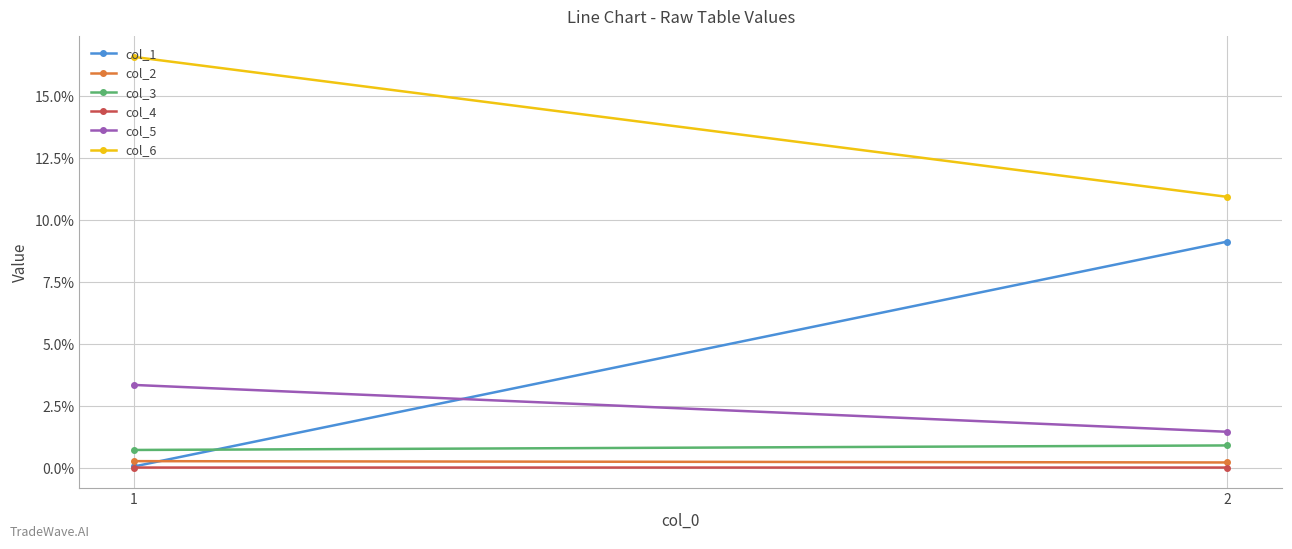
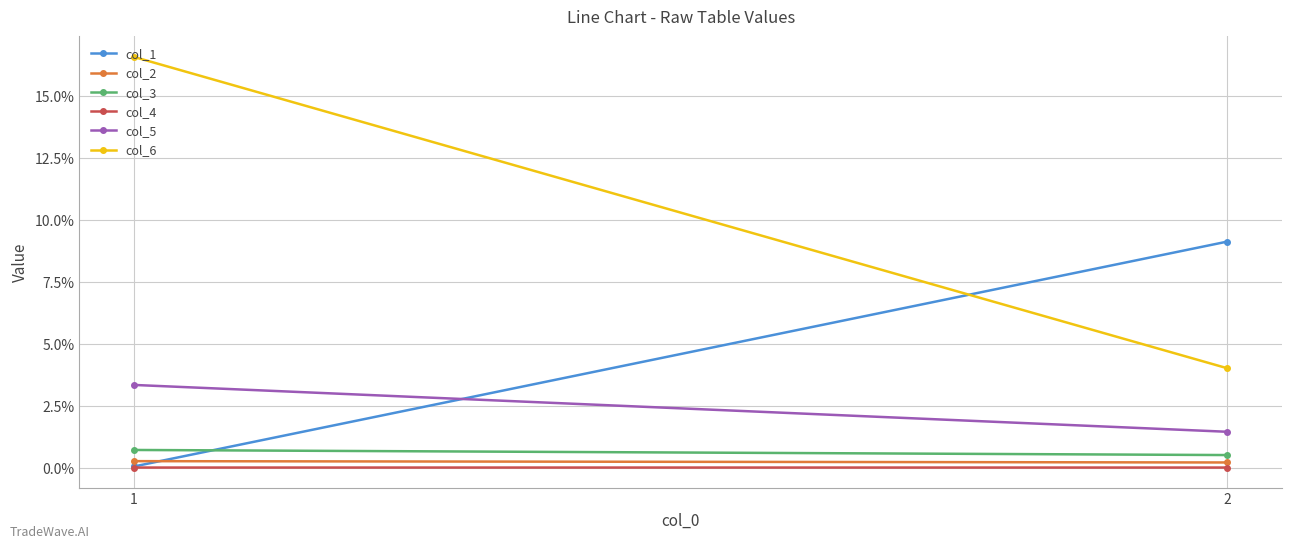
  {
    "col_1": {
      "2": "9.1%"
    },
    "col_3": {
      "1": "0.7%",
-     "2": "0.9%"
+     "2": "0.5%"
    },
    "col_5": {
      "1": "3.3%",
      "2": "1.4%"
    },
    "col_6": {
      "1": "16.6%",
-     "2": "10.9%"
+     "2": "4.0%"
    }
  }
